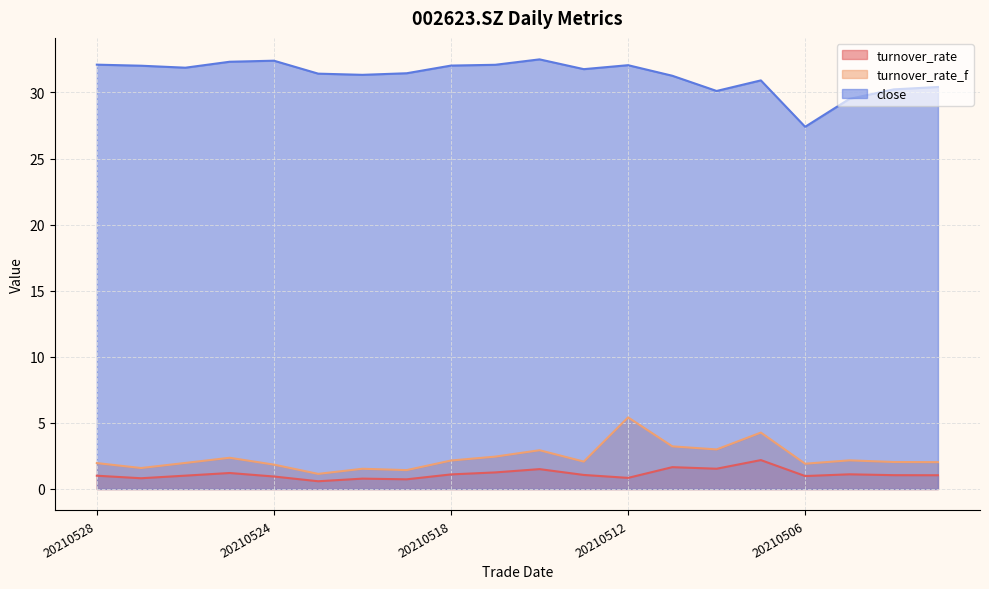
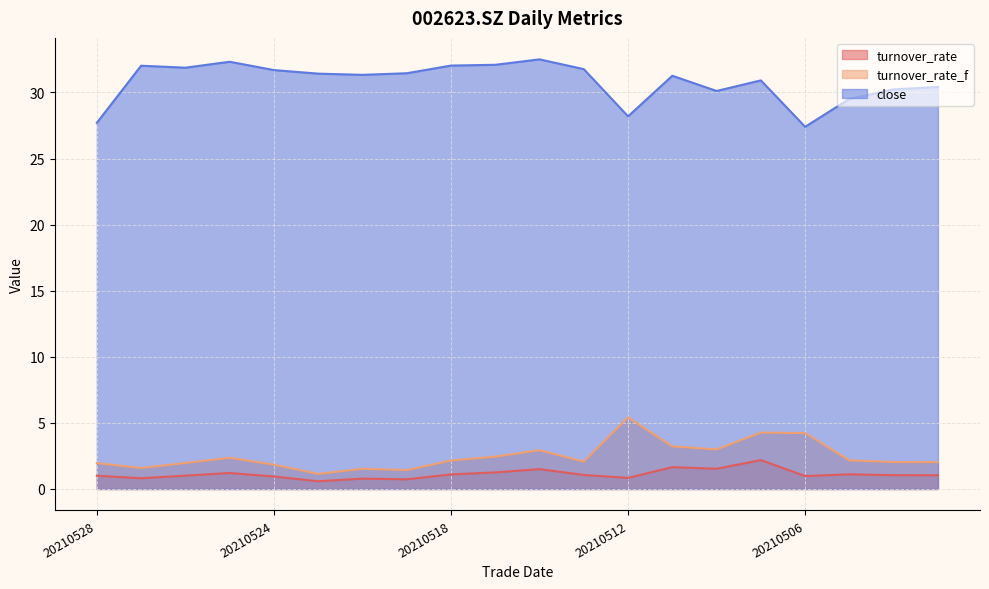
  {
    "turnover_rate": {
      "20210528": 1.0,
      "20210524": 0.9,
      "20210518": 1.1,
      "20210512": 0.8,
      "20210506": 1.0
    },
    "turnover_rate_f": {
      "20210528": 2.0,
      "20210524": 1.8,
      "20210518": 2.2,
      "20210512": 5.4,
-     "20210506": 1.9
+     "20210506": 4.2
    },
    "close": {
-     "20210528": 32.1,
-     "20210524": 32.4,
+     "20210528": 27.7,
+     "20210524": 31.7,
      "20210518": 32.0,
-     "20210512": 32.1,
+     "20210512": 28.2,
      "20210506": 27.4
    }
  }
